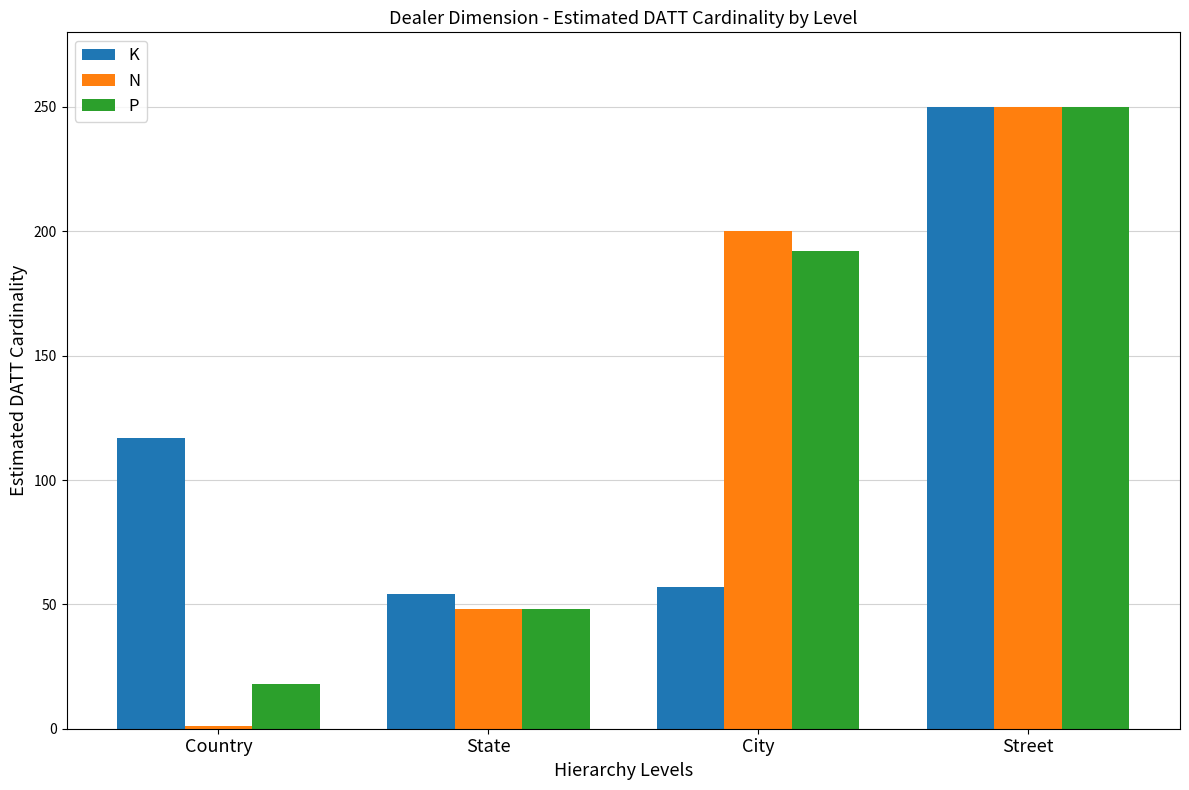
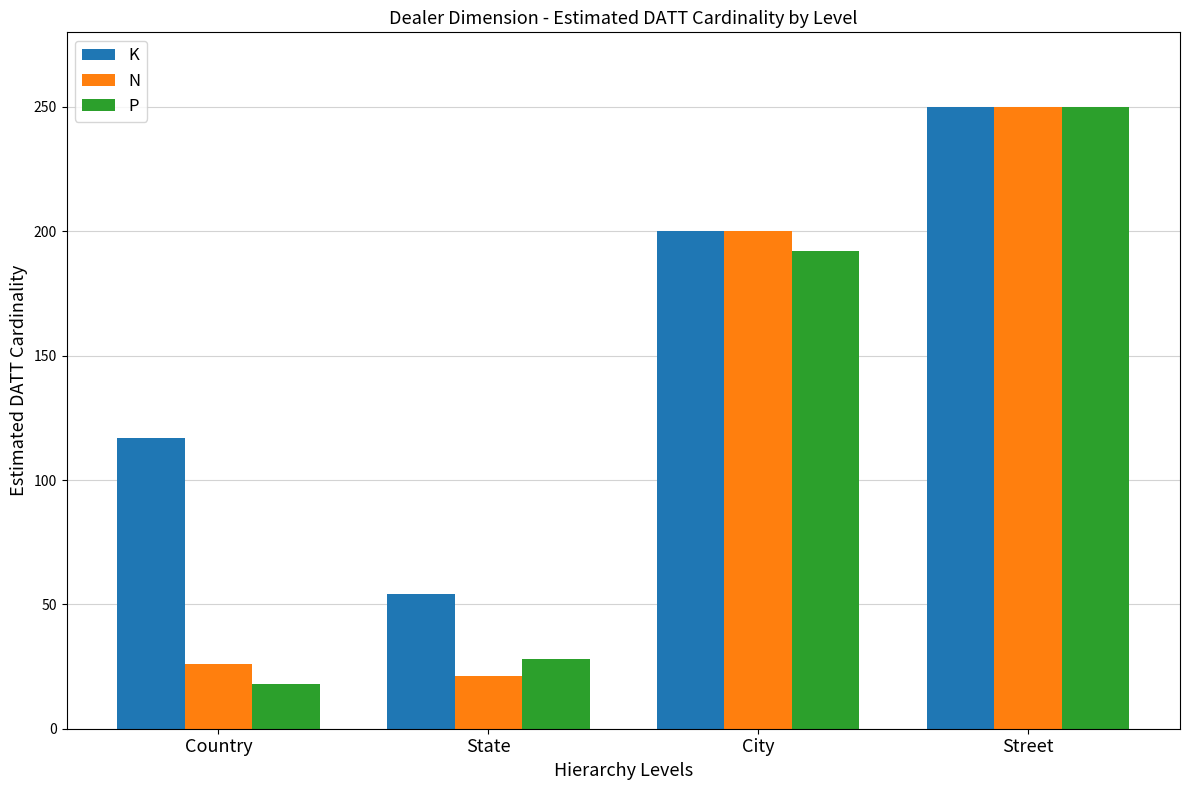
  {
    "K": {
      "Country": 117,
      "State": 54,
-     "City": 57,
+     "City": 200,
      "Street": 250
    },
    "N": {
-     "Country": 1,
-     "State": 48,
+     "Country": 26,
+     "State": 21,
      "City": 200,
      "Street": 250
    },
    "P": {
      "Country": 18,
-     "State": 48,
+     "State": 28,
      "City": 192,
      "Street": 250
    }
  }
